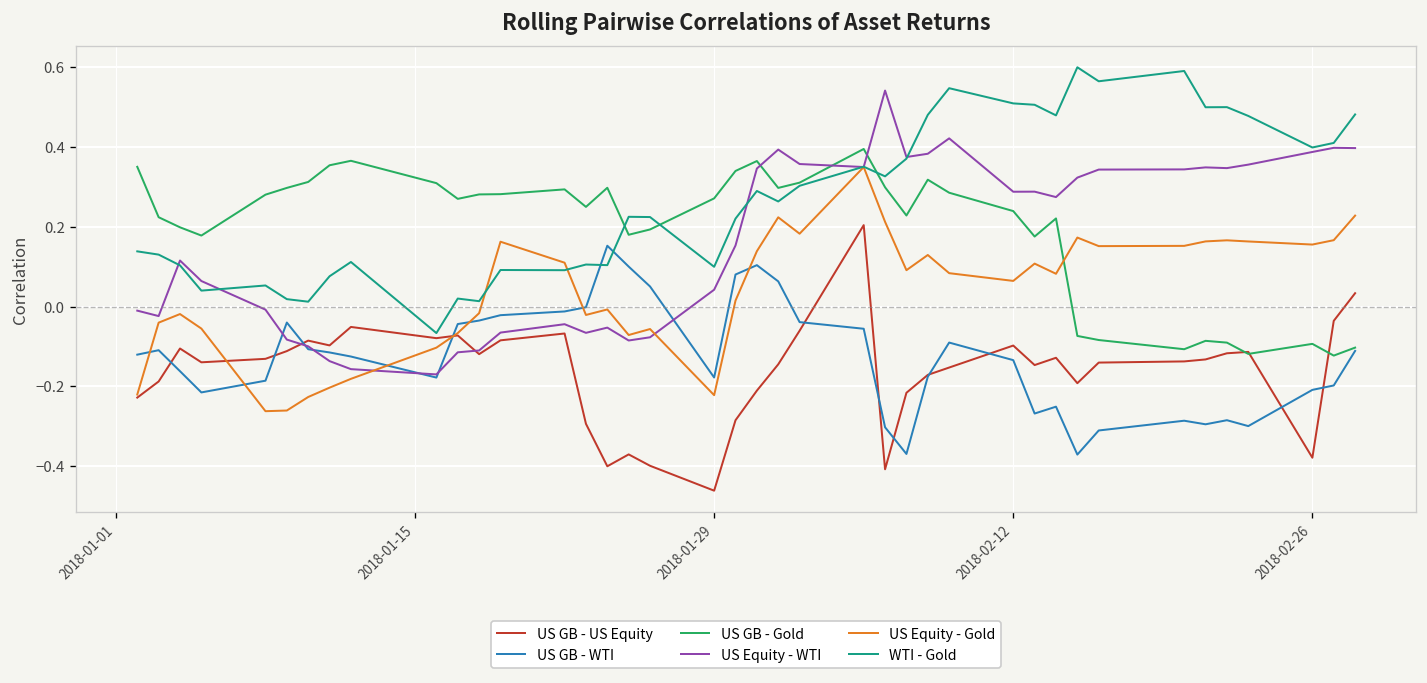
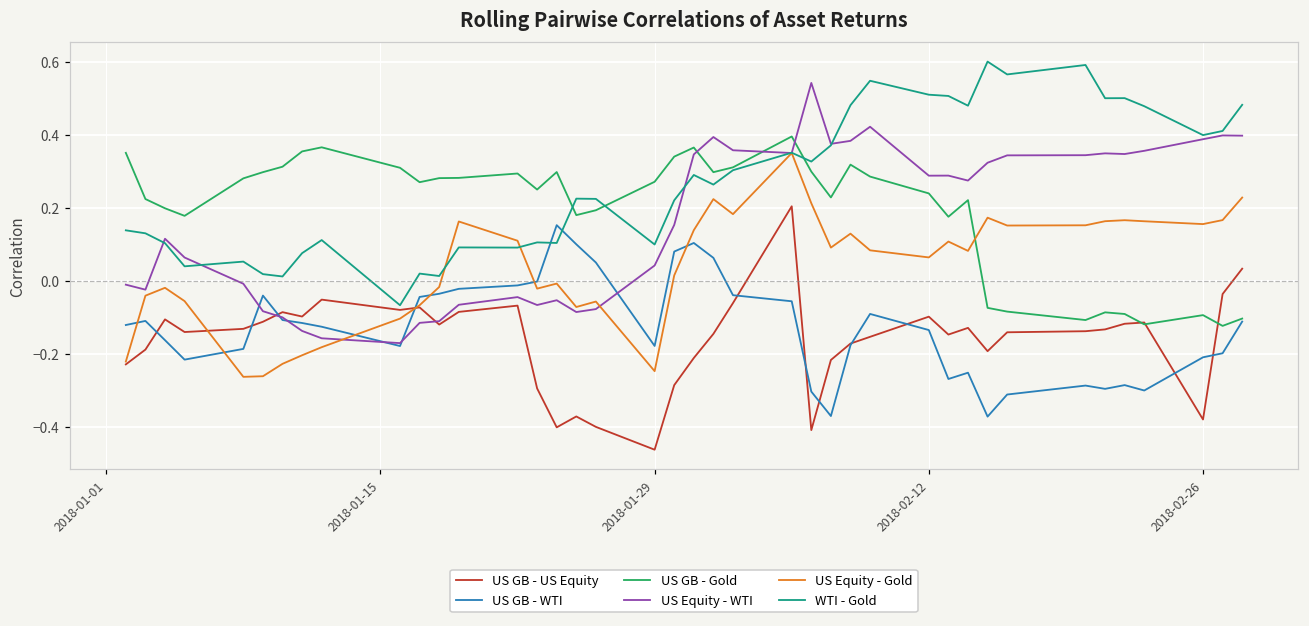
  {
    "US GB - US Equity": {
      "2018-01-29": -0.46,
      "2018-02-12": -0.10,
      "2018-02-26": -0.38
    },
    "US GB - WTI": {
      "2018-01-29": -0.18,
      "2018-02-12": -0.13,
      "2018-02-26": -0.21
    },
    "US Equity - WTI": {
      "2018-01-29": 0.04,
      "2018-02-12": 0.29,
      "2018-02-26": 0.39
    },
    "US Equity - Gold": {
-     "2018-01-29": -0.22,
+     "2018-01-29": -0.25,
      "2018-02-12": 0.06,
      "2018-02-26": 0.16
    }
  }
